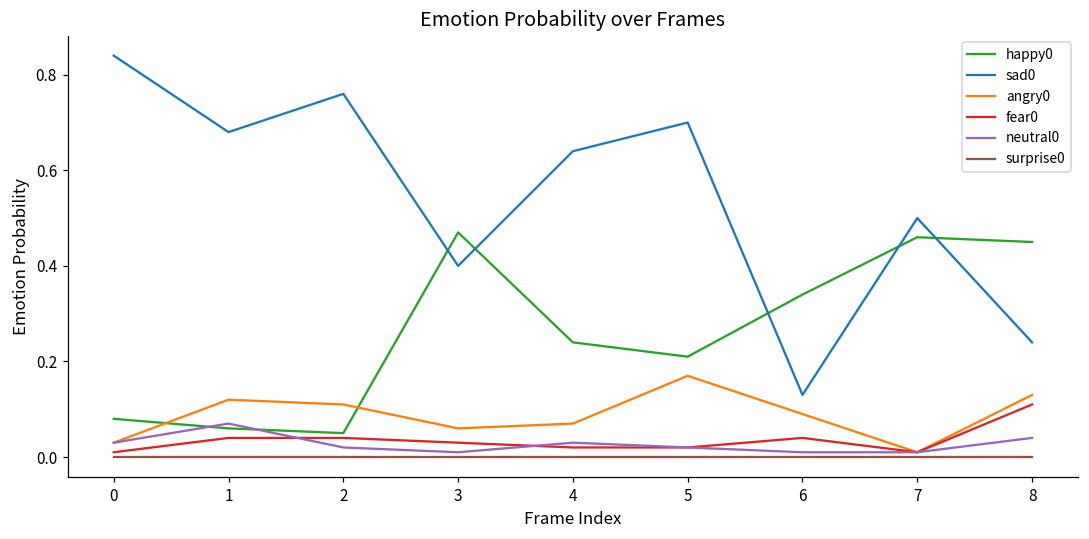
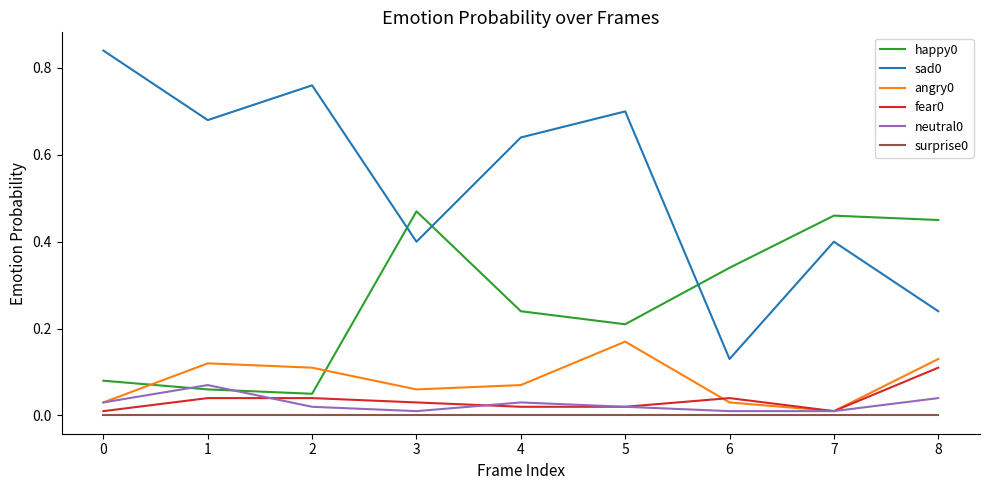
  {
    "happy0": {
      "0": 0.08,
      "1": 0.06,
      "2": 0.05,
      "3": 0.47,
      "4": 0.24,
      "5": 0.21,
      "6": 0.34,
      "7": 0.46,
      "8": 0.45
    },
    "sad0": {
      "0": 0.84,
      "1": 0.68,
      "2": 0.76,
      "3": 0.4,
      "4": 0.64,
      "5": 0.7,
      "6": 0.13,
-     "7": 0.5,
+     "7": 0.4,
      "8": 0.24
    },
    "angry0": {
      "1": 0.12,
      "2": 0.11,
      "3": 0.06,
      "4": 0.07,
      "5": 0.17,
-     "6": 0.09,
+     "6": 0.03,
      "8": 0.13
    },
    "fear0": {
      "0": 0.01,
      "1": 0.04,
      "2": 0.04,
      "3": 0.03,
      "4": 0.02,
      "6": 0.04,
      "8": 0.11
    },
    "neutral0": {
      "1": 0.07,
      "2": 0.02,
      "3": 0.01,
      "4": 0.03,
      "6": 0.01,
      "8": 0.04
    },
    "surprise0": {
      "0": 0.00,
      "1": 0.00,
      "2": 0.00,
      "3": 0.00,
      "4": 0.00,
      "5": 0.00,
      "6": 0.00,
      "7": 0.00,
      "8": 0.00
    }
  }
